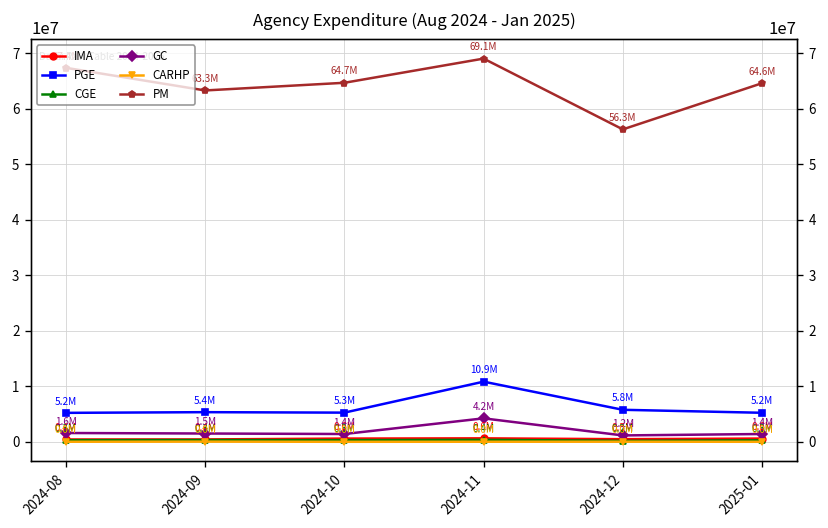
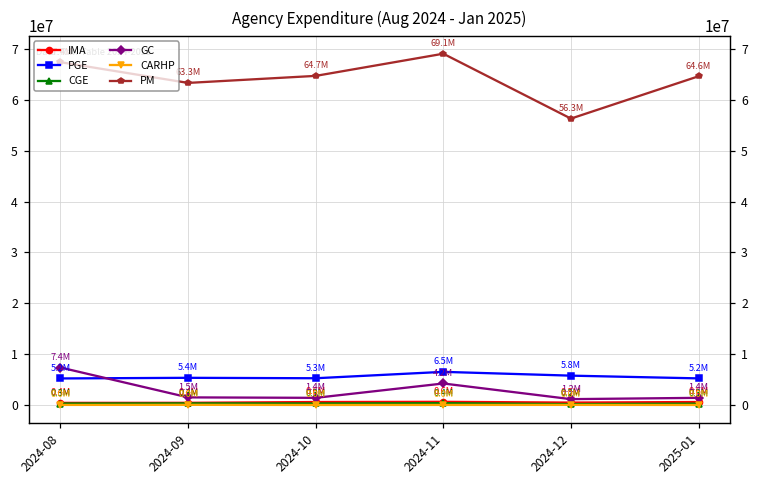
  {
    "PGE": {
      "2024-08": "5.2M",
      "2024-09": "5.4M",
      "2024-10": "5.3M",
-     "2024-11": "10.9M",
+     "2024-11": "6.5M",
      "2024-12": "5.8M",
      "2025-01": "5.2M"
    },
    "GC": {
-     "2024-08": "1.6M",
+     "2024-08": "7.4M",
      "2024-11": "4.2M"
    },
    "PM": {
      "2024-10": "64.7M",
      "2024-11": "69.1M",
      "2024-12": "56.3M",
      "2025-01": "64.6M"
    }
  }
